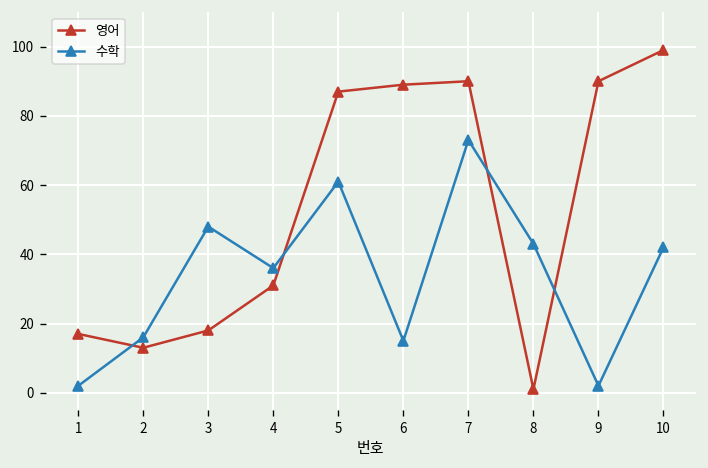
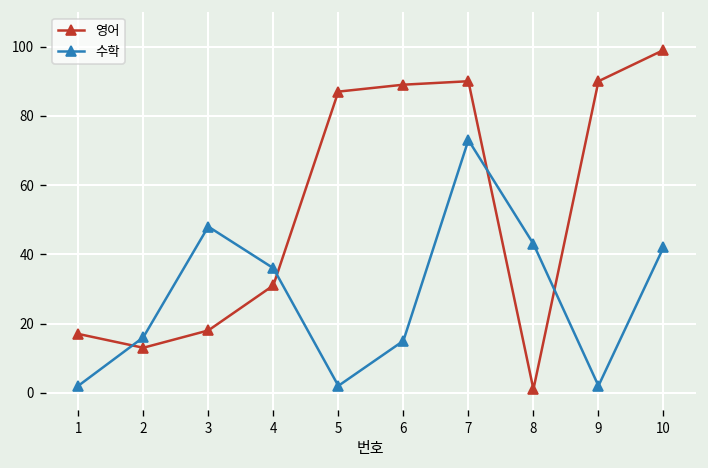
  {
    "영어": {
      "1": 17,
      "2": 13,
      "3": 18,
      "4": 31,
      "5": 87,
      "6": 89,
      "7": 90,
      "8": 1,
      "9": 90,
      "10": 99
    },
    "수학": {
      "1": 2,
      "2": 16,
      "3": 48,
      "4": 36,
-     "5": 61,
+     "5": 2,
      "6": 15,
      "7": 73,
      "8": 43,
      "9": 2,
      "10": 42
    }
  }
